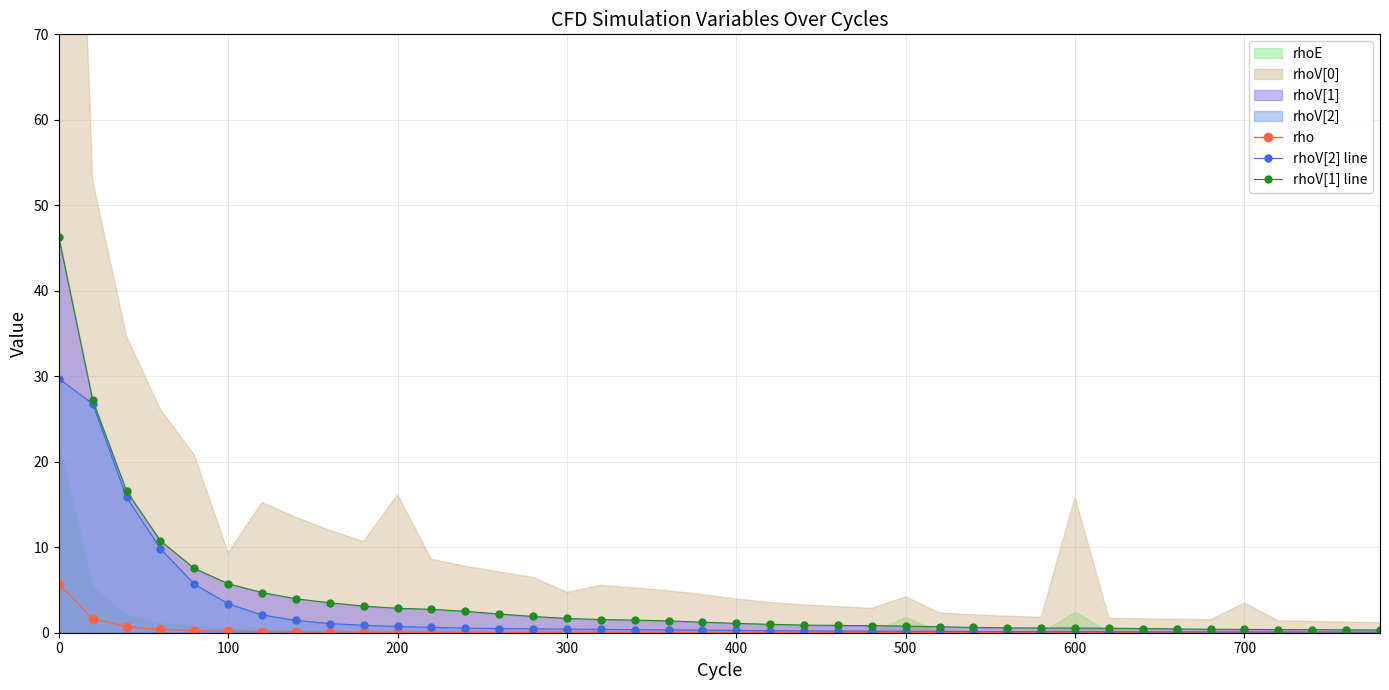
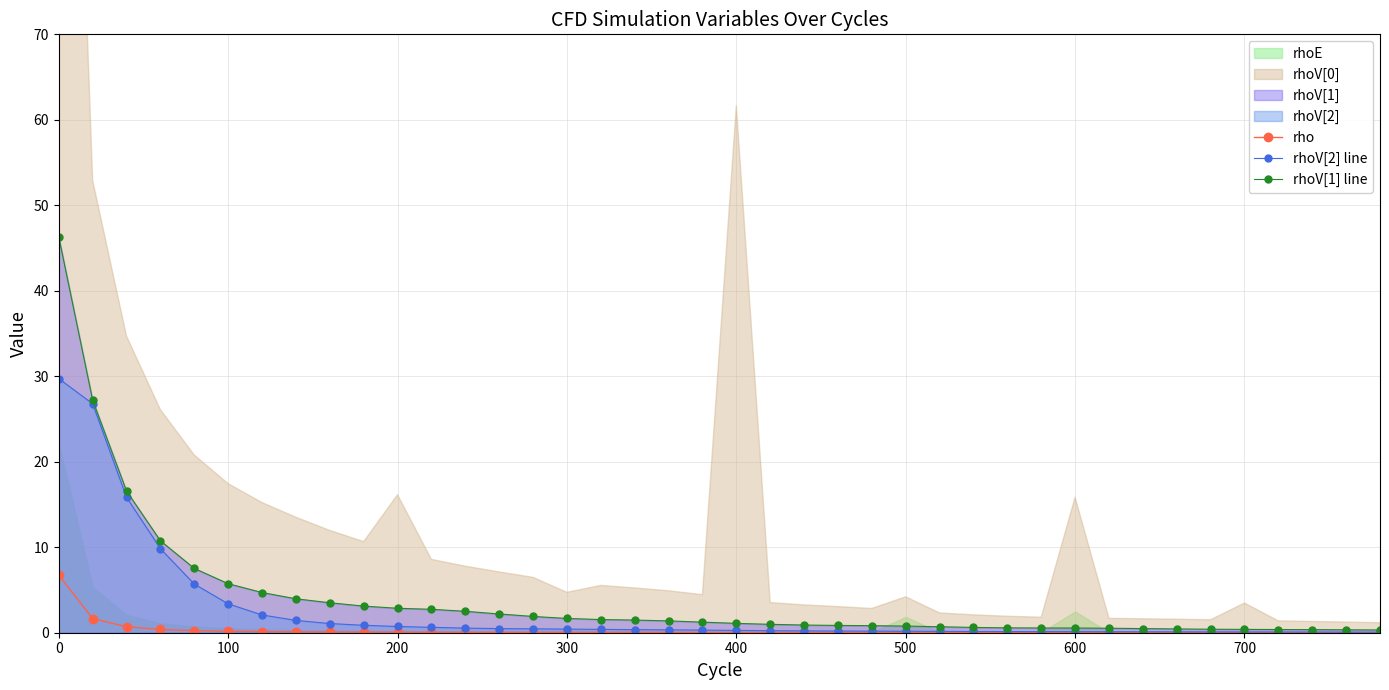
  {
    "rho": {
-     "0": 6,
+     "0": 7,
      "100": 0
    },
    "rhoE": {
      "0": 22,
      "100": 1,
      "500": 2,
      "600": 2
    },
    "rhoV[0]": {
-     "100": 9,
+     "100": 17,
      "200": 16,
      "300": 5,
-     "400": 4,
+     "400": 62,
      "500": 4,
      "600": 16,
      "700": 3
    }
  }
